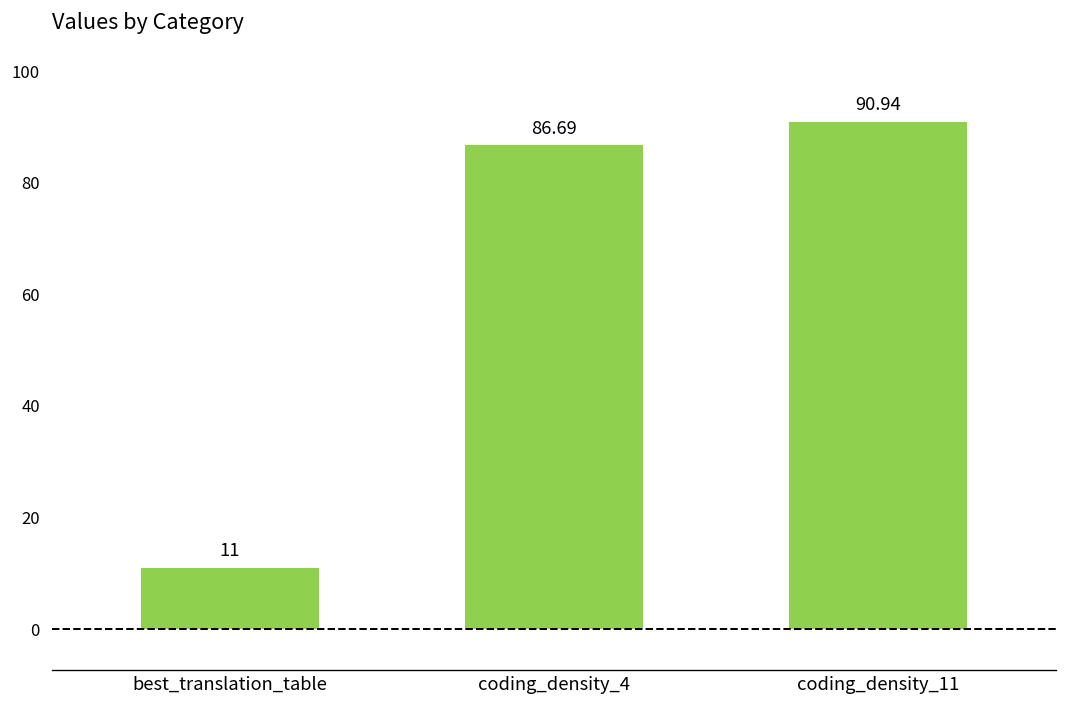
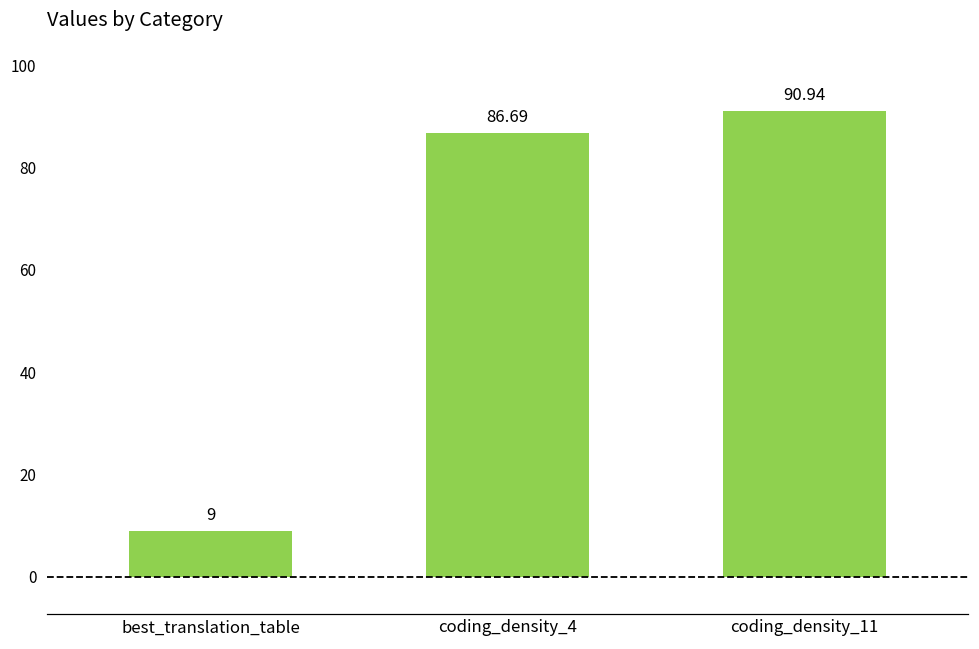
  {
-   "best_translation_table": 11,
+   "best_translation_table": 9,
    "coding_density_4": 86.69,
    "coding_density_11": 90.94
  }
